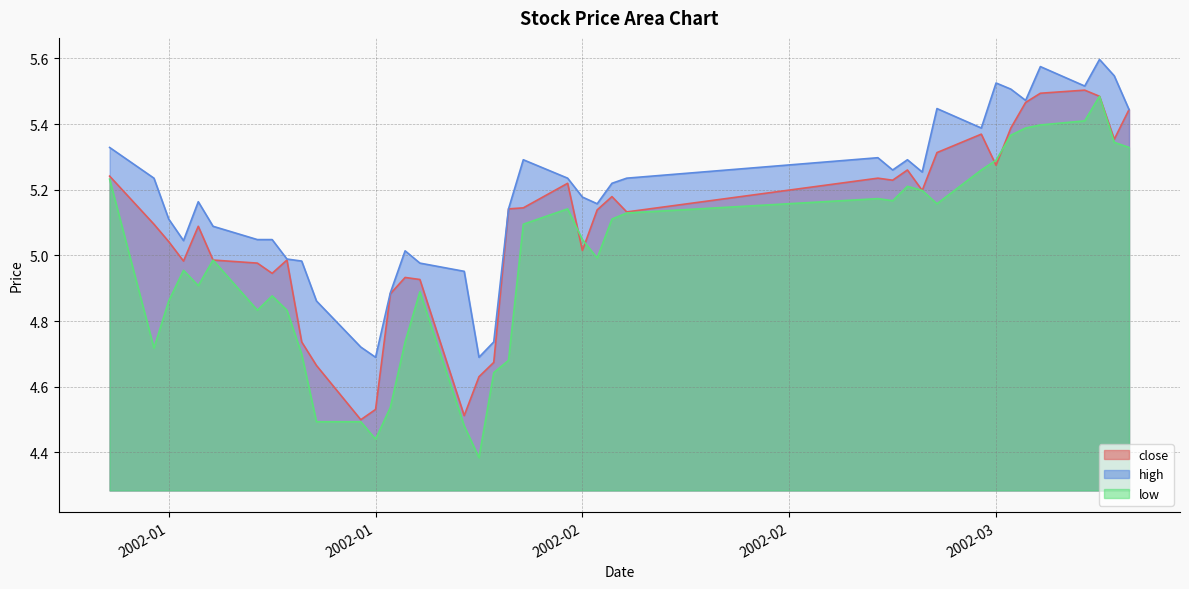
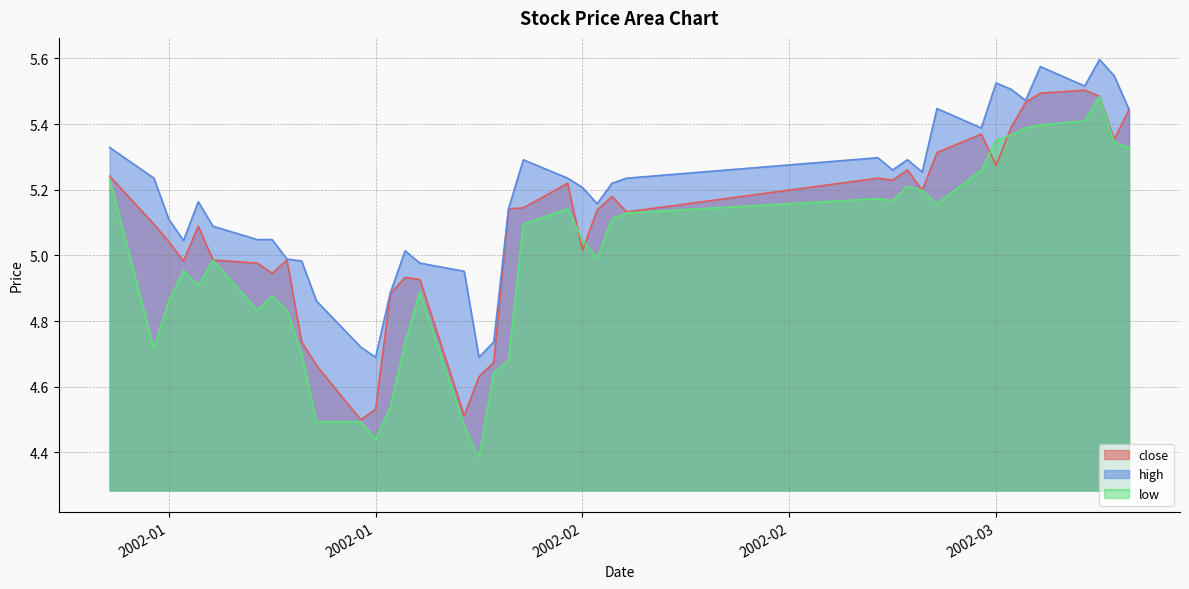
  {
    "close": {
      "2002-02": 5.01,
      "2002-03": 5.27
    },
    "high": {
-     "2002-02": 5.18,
+     "2002-02": 5.21,
      "2002-03": 5.52
    },
    "low": {
      "2002-02": 5.05,
-     "2002-03": 5.29
+     "2002-03": 5.35
    }
  }
